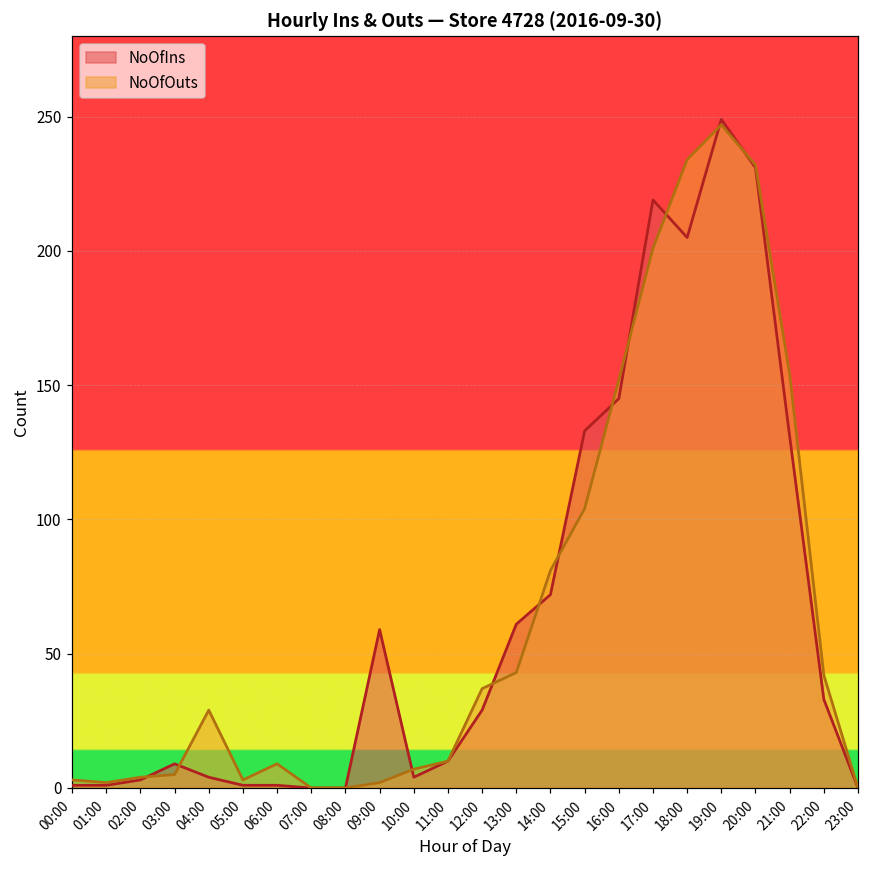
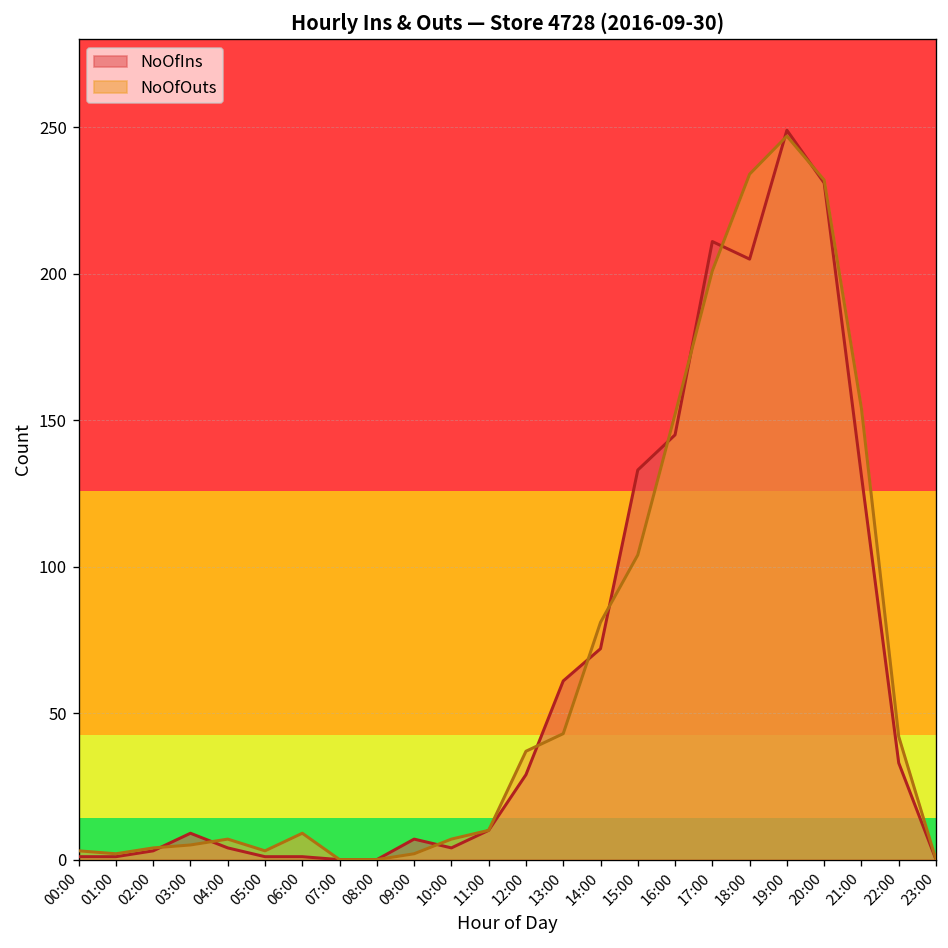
  {
    "NoOfIns": {
      "00:00": 1,
      "03:00": 9,
      "04:00": 4,
      "05:00": 1,
      "06:00": 1,
-     "09:00": 59,
+     "09:00": 7,
      "10:00": 4,
      "12:00": 29,
      "13:00": 61,
      "14:00": 72,
      "15:00": 133,
      "16:00": 145,
-     "17:00": 219,
+     "17:00": 211,
      "18:00": 205,
      "19:00": 249,
      "21:00": 131,
      "22:00": 33
    },
    "NoOfOuts": {
      "00:00": 3,
      "03:00": 5,
-     "04:00": 29,
+     "04:00": 7,
      "05:00": 3,
      "06:00": 9,
      "09:00": 2,
      "10:00": 7,
      "12:00": 37,
      "13:00": 43,
      "14:00": 81,
      "15:00": 104,
      "16:00": 152,
      "17:00": 201,
      "18:00": 234,
      "19:00": 247,
      "21:00": 154,
      "22:00": 42
    }
  }
